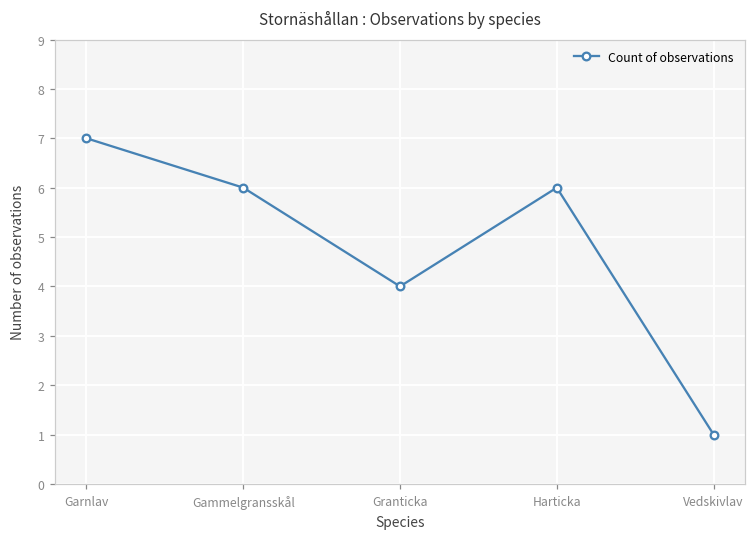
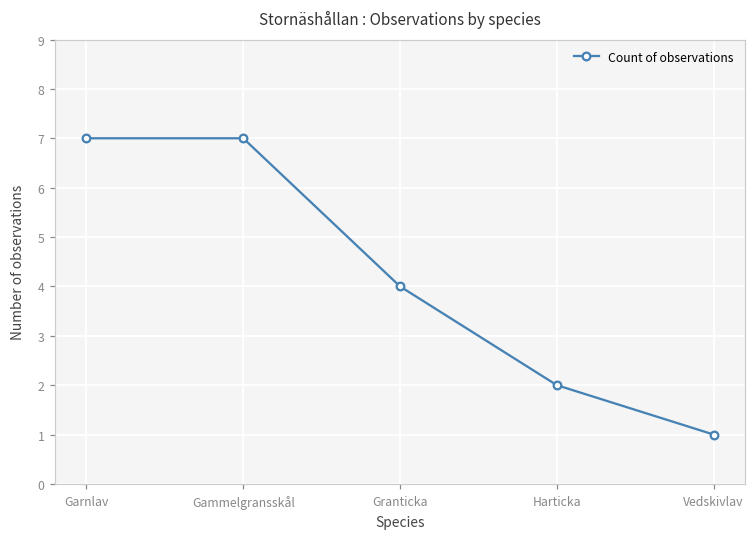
  {
    "Garnlav": 7,
-   "Gammelgransskål": 6,
+   "Gammelgransskål": 7,
    "Granticka": 4,
-   "Harticka": 6,
+   "Harticka": 2,
    "Vedskivlav": 1
  }
